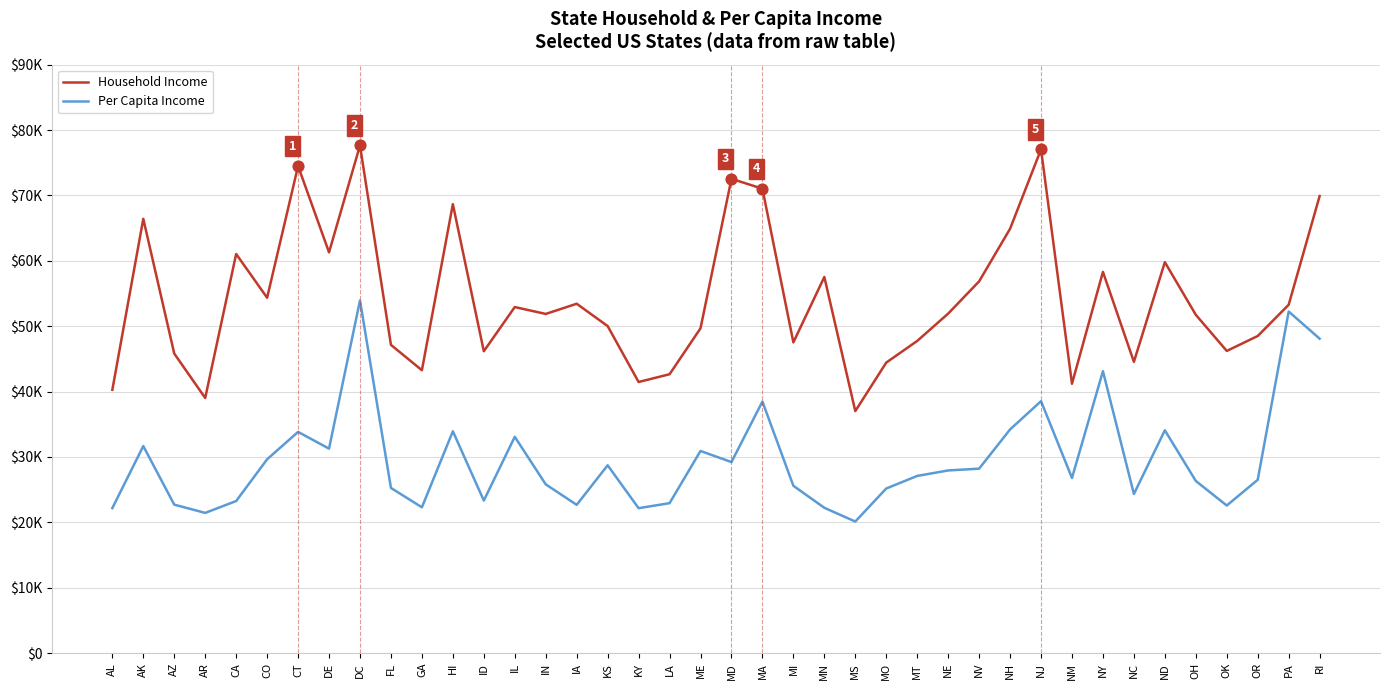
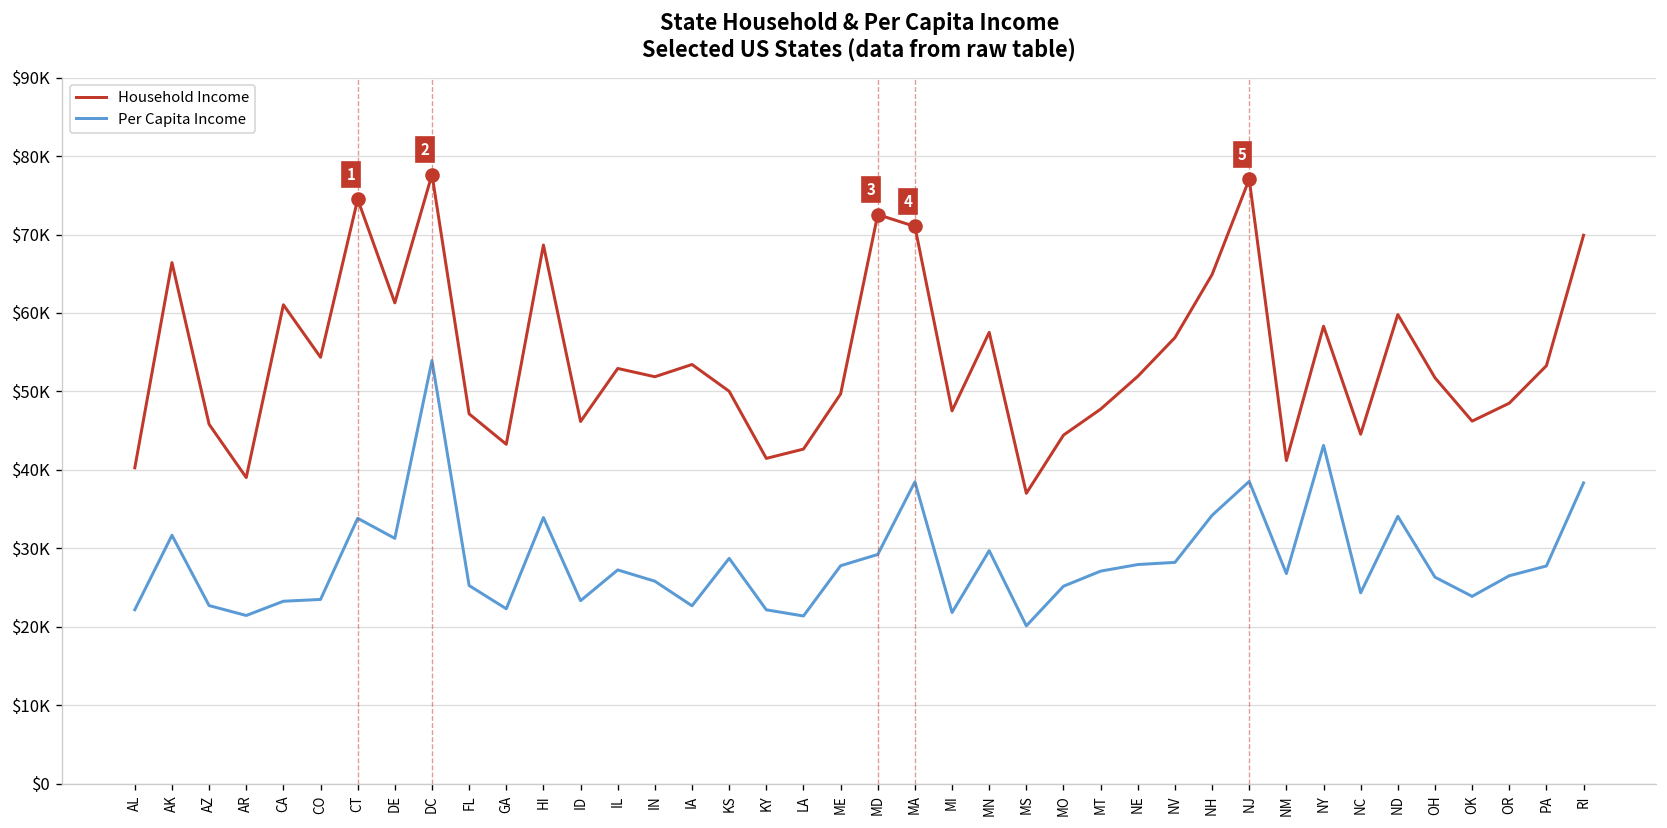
  {
    "Per Capita Income": {
      "AL": "$22000",
      "AK": "$32000",
      "AZ": "$23000",
      "AR": "$21000",
      "CA": "$23000",
-     "CO": "$30000",
+     "CO": "$23000",
      "CT": "$34000",
      "DE": "$31000",
      "DC": "$54000",
      "FL": "$25000",
      "GA": "$22000",
      "HI": "$34000",
      "ID": "$23000",
-     "IL": "$33000",
+     "IL": "$27000",
      "IN": "$26000",
      "IA": "$23000",
      "KS": "$29000",
      "KY": "$22000",
-     "LA": "$23000",
-     "ME": "$31000",
+     "LA": "$21000",
+     "ME": "$28000",
      "MD": "$29000",
      "MA": "$38000",
-     "MI": "$26000",
-     "MN": "$22000",
+     "MI": "$22000",
+     "MN": "$30000",
      "MS": "$20000",
      "MO": "$25000",
      "MT": "$27000",
      "NE": "$28000",
      "NV": "$28000",
      "NH": "$34000",
      "NJ": "$39000",
      "NM": "$27000",
      "NY": "$43000",
      "NC": "$24000",
      "ND": "$34000",
      "OH": "$26000",
-     "OK": "$23000",
+     "OK": "$24000",
      "OR": "$27000",
-     "PA": "$52000",
-     "RI": "$48000"
+     "PA": "$28000",
+     "RI": "$38000"
    }
  }
